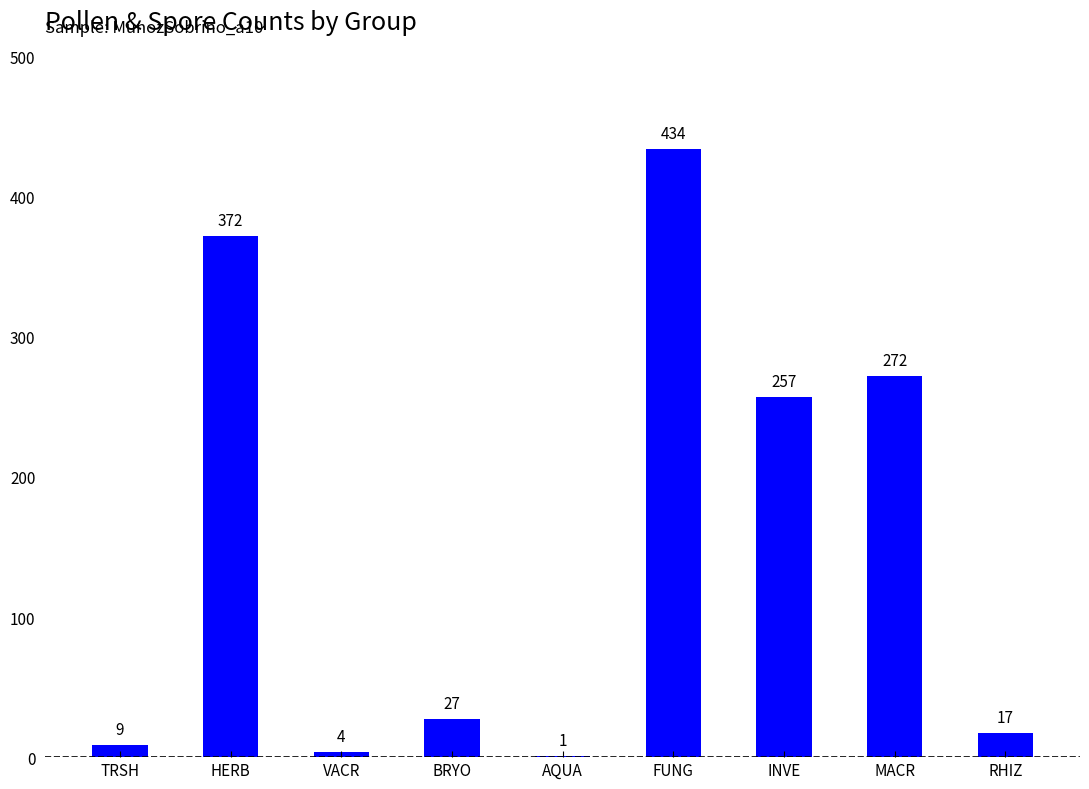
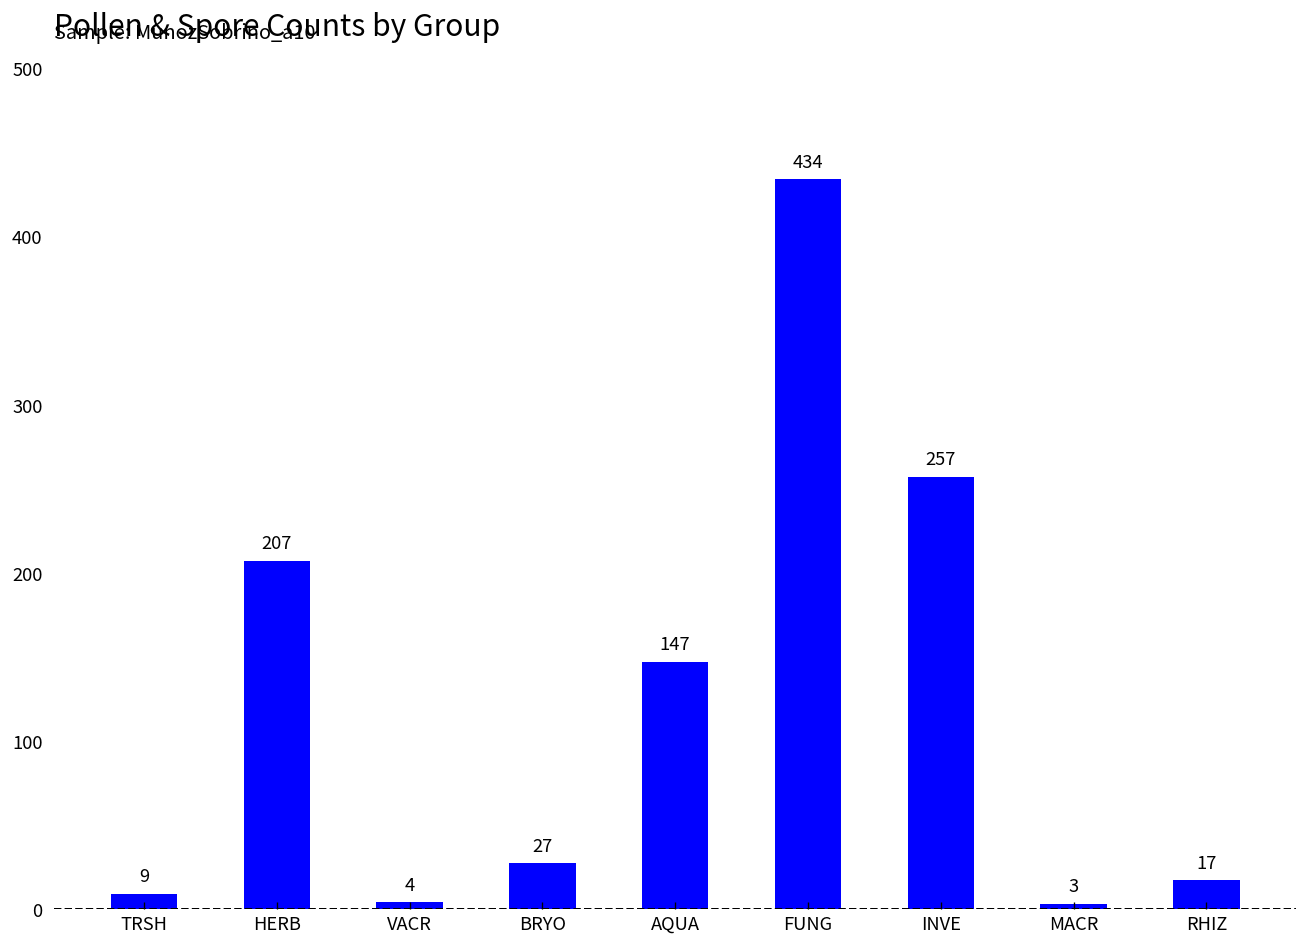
  {
    "TRSH": 9,
-   "HERB": 372,
+   "HERB": 207,
    "VACR": 4,
    "BRYO": 27,
-   "AQUA": 1,
+   "AQUA": 147,
    "FUNG": 434,
    "INVE": 257,
-   "MACR": 272,
+   "MACR": 3,
    "RHIZ": 17
  }
